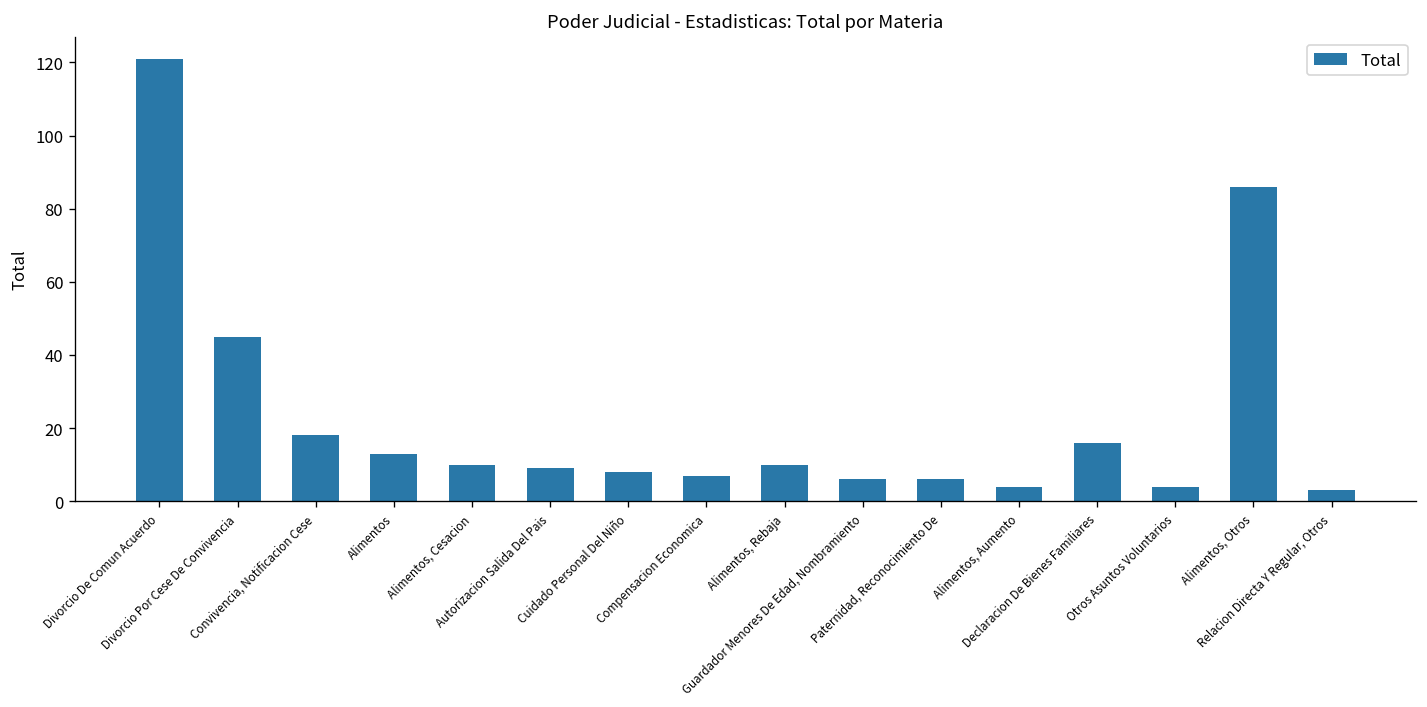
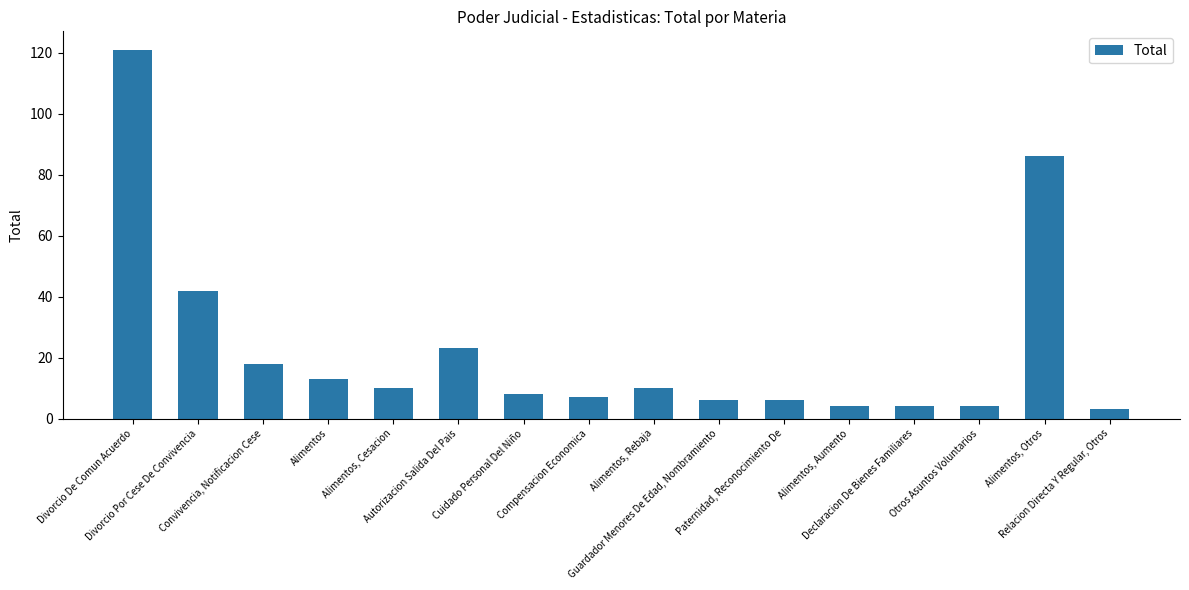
  {
    "Divorcio De Comun Acuerdo": 121,
-   "Divorcio Por Cese De Convivencia": 45,
+   "Divorcio Por Cese De Convivencia": 42,
    "Convivencia, Notificacion Cese": 18,
    "Alimentos": 13,
    "Alimentos, Cesacion": 10,
-   "Autorizacion Salida Del Pais": 9,
+   "Autorizacion Salida Del Pais": 23,
    "Cuidado Personal Del Niño": 8,
    "Compensacion Economica": 7,
    "Alimentos, Rebaja": 10,
    "Guardador Menores De Edad, Nombramiento": 6,
    "Paternidad, Reconocimiento De": 6,
    "Alimentos, Aumento": 4,
-   "Declaracion De Bienes Familiares": 16,
+   "Declaracion De Bienes Familiares": 4,
    "Otros Asuntos Voluntarios": 4,
    "Alimentos, Otros": 86,
    "Relacion Directa Y Regular, Otros": 3
  }
